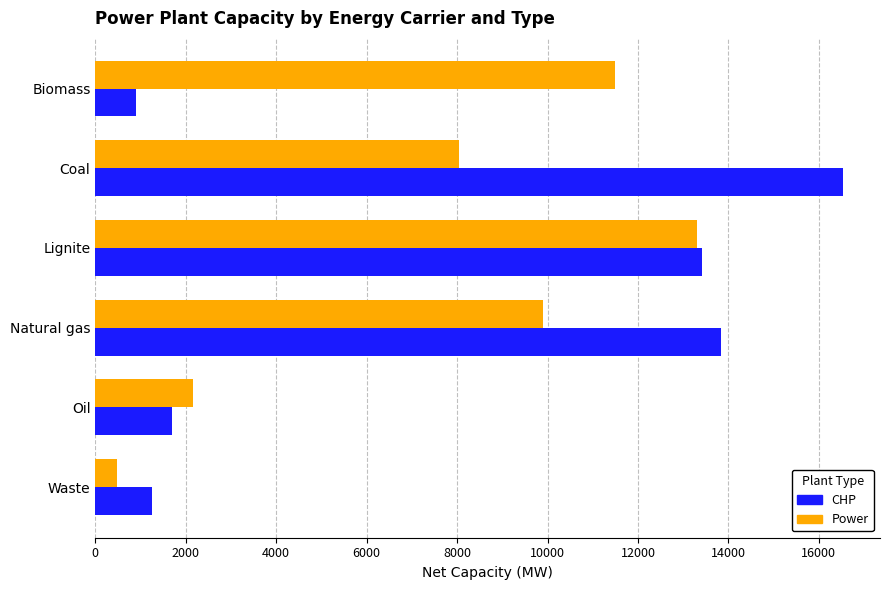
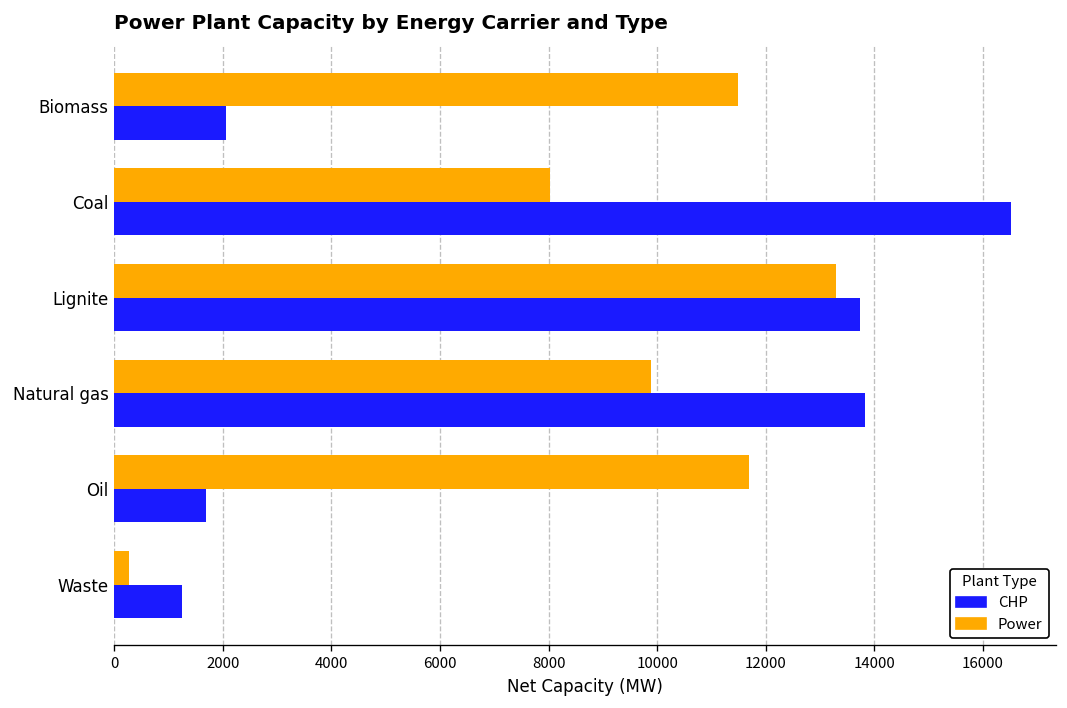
  {
    "CHP": {
-     "Biomass": 900,
+     "Biomass": 2100,
      "Coal": 16500,
-     "Lignite": 13400,
+     "Lignite": 13700,
      "Natural gas": 13800,
      "Oil": 1700,
      "Waste": 1300
    },
    "Power": {
      "Biomass": 11500,
      "Coal": 8000,
      "Lignite": 13300,
      "Natural gas": 9900,
-     "Oil": 2200,
-     "Waste": 500
+     "Oil": 11700,
+     "Waste": 300
    }
  }
